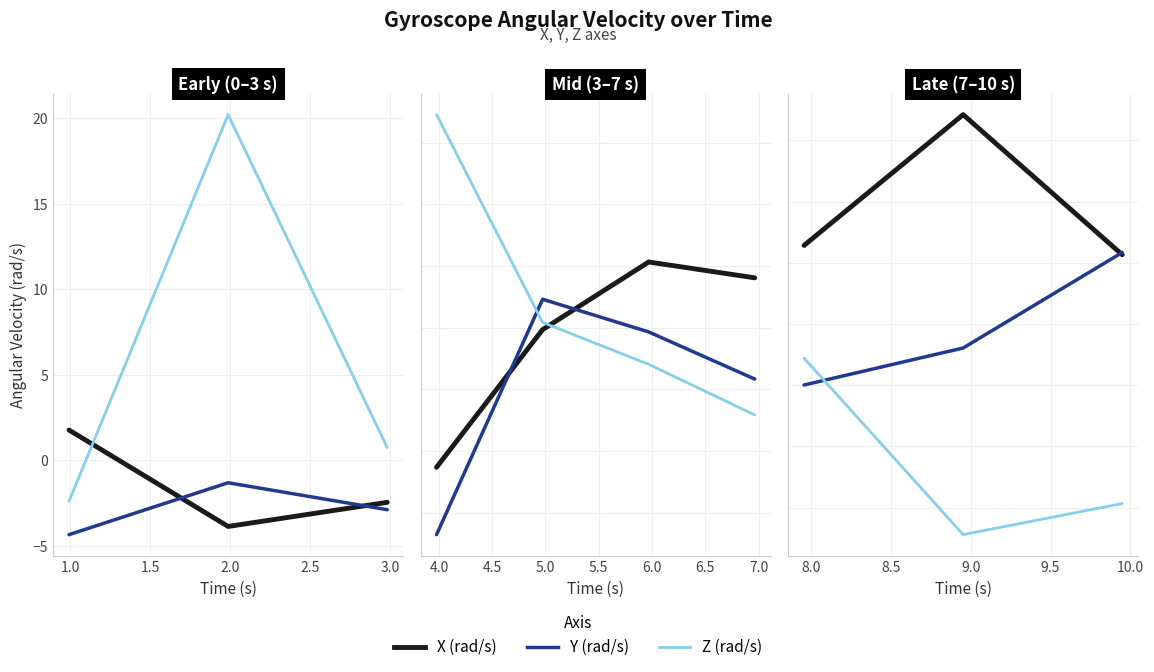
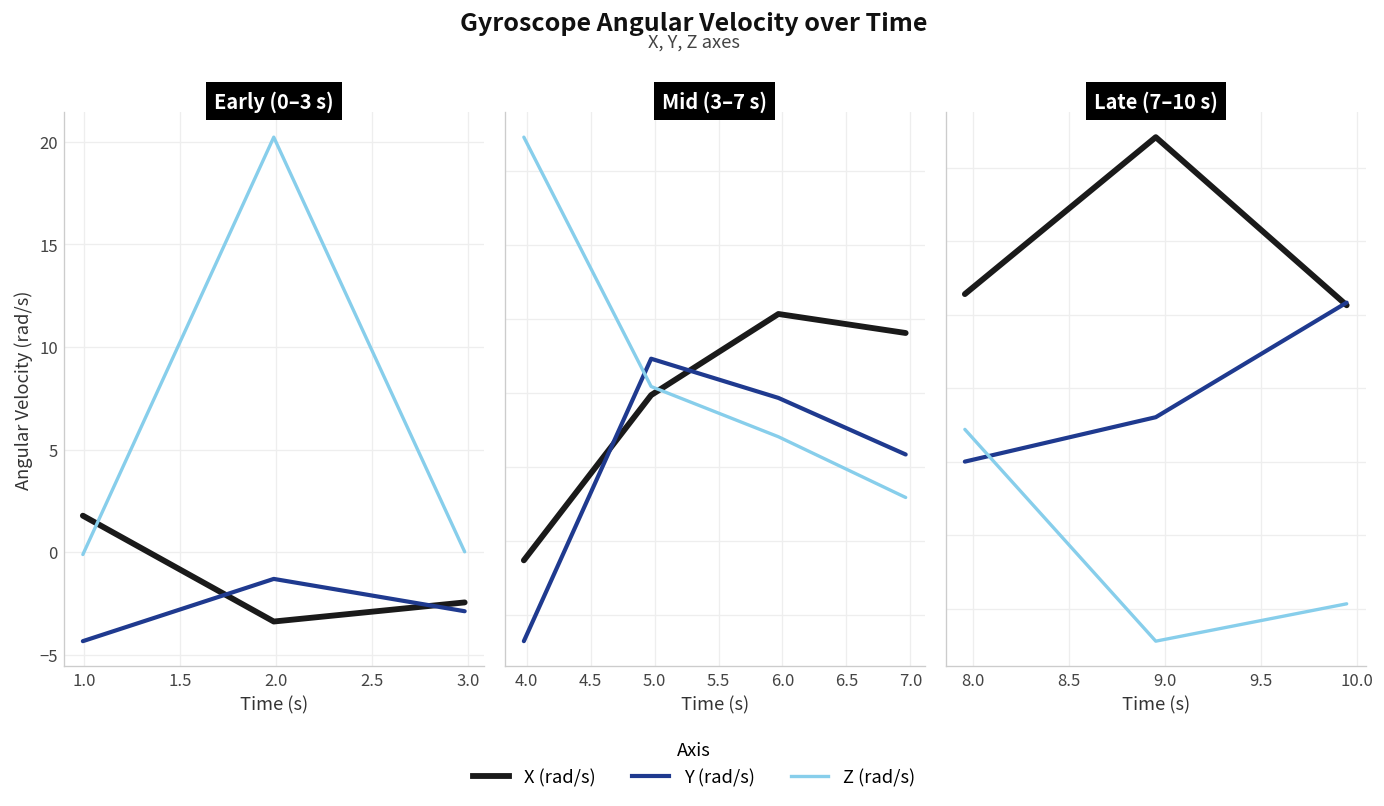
  {
    "Early (0–3 s)": {
      "X (rad/s)": {
        "1.0": 1.8,
-       "2.0": -3.9,
+       "2.0": -3.4,
        "3.0": -2.4
      },
      "Y (rad/s)": {
        "1.0": -4.3,
        "2.0": -1.3,
        "3.0": -2.9
      },
      "Z (rad/s)": {
-       "1.0": -2.4,
+       "1.0": -0.1,
        "2.0": 20.2,
-       "3.0": 0.8
+       "3.0": 0.0
      }
    }
  }
